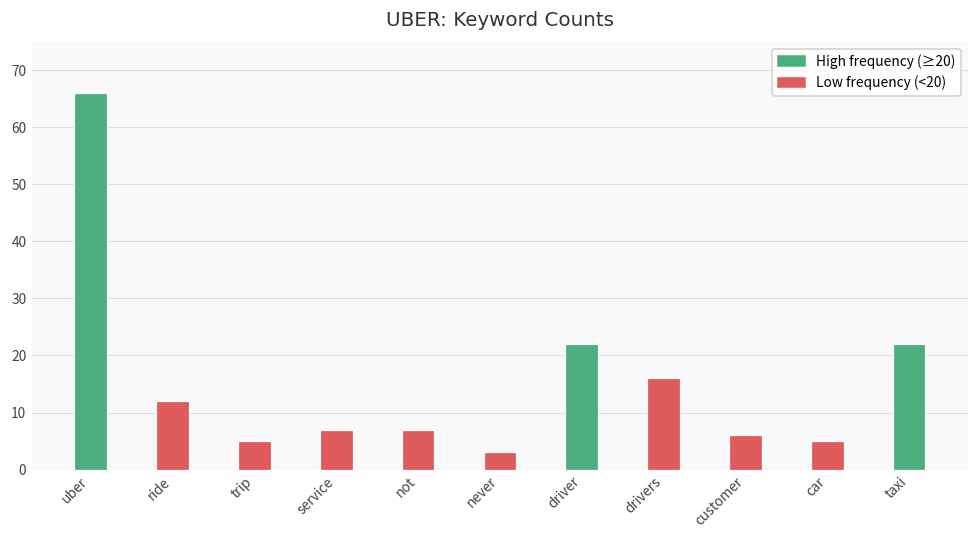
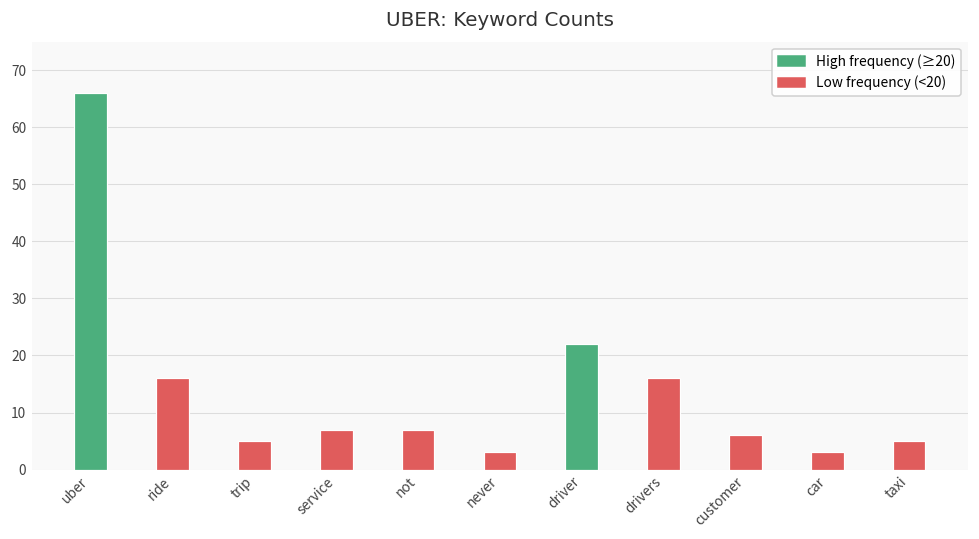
  {
    "uber": 66,
-   "ride": 12,
+   "ride": 16,
    "trip": 5,
    "service": 7,
    "not": 7,
    "never": 3,
    "driver": 22,
    "drivers": 16,
    "customer": 6,
-   "car": 5,
-   "taxi": 22
+   "car": 3,
+   "taxi": 5
  }
